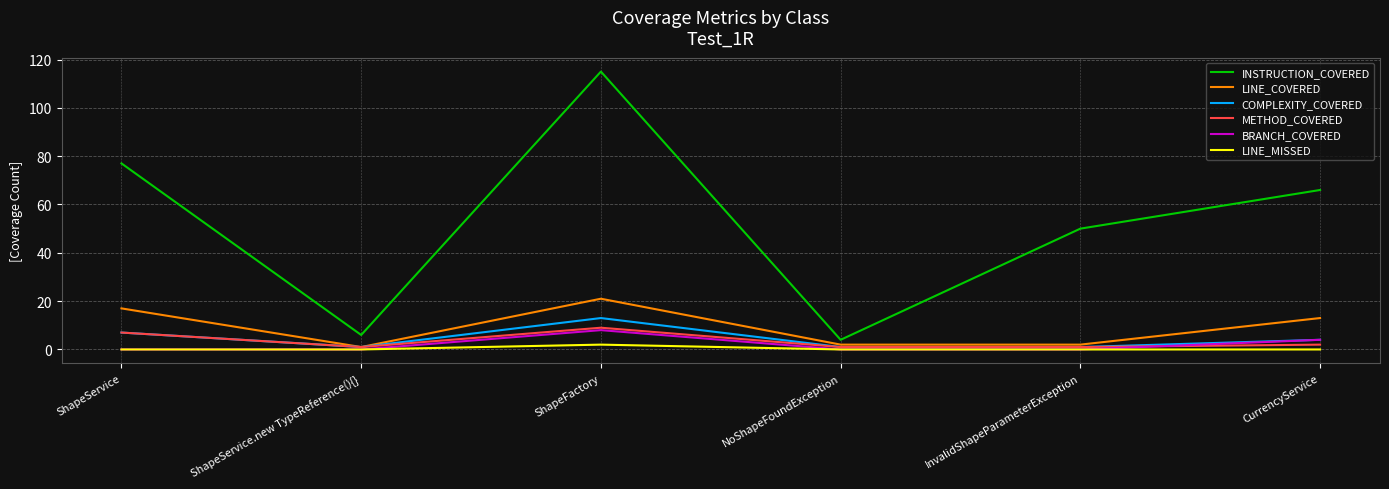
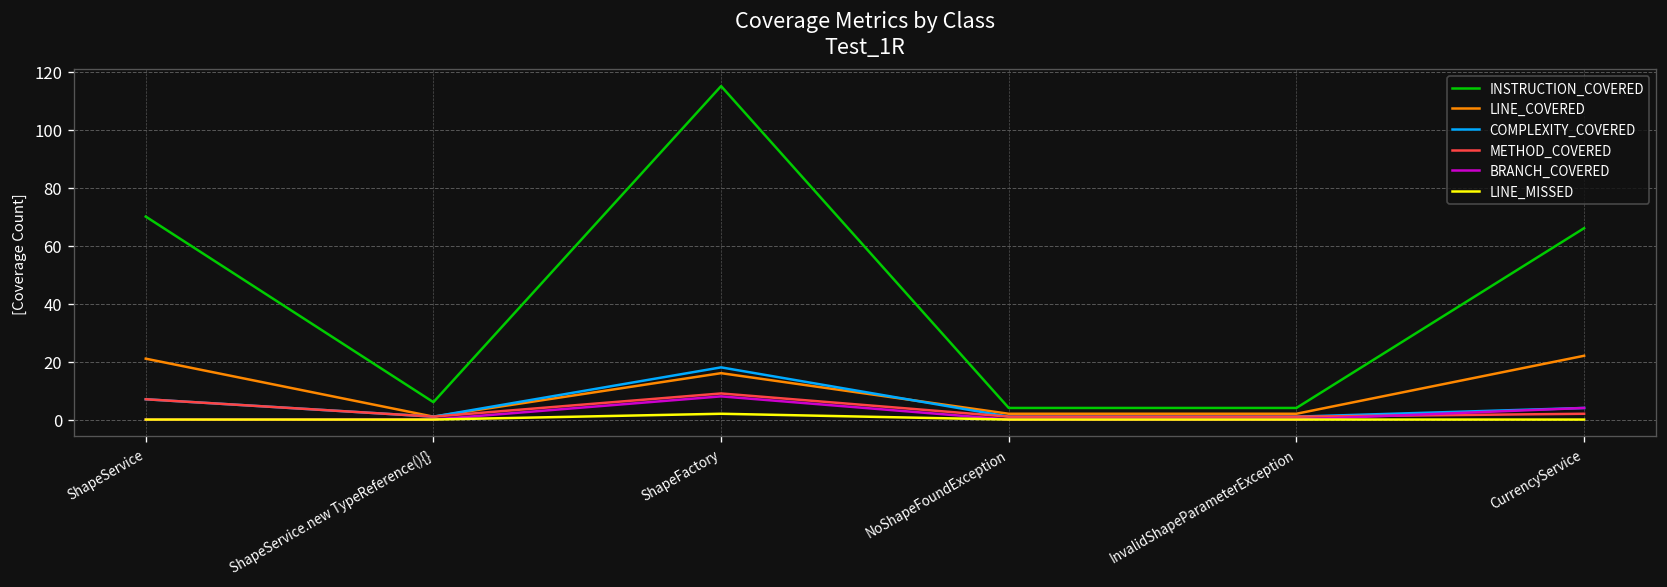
  {
    "INSTRUCTION_COVERED": {
-     "ShapeService": 77,
+     "ShapeService": 70,
      "ShapeService.new TypeReference(){}": 6,
      "ShapeFactory": 115,
      "NoShapeFoundException": 4,
-     "InvalidShapeParameterException": 50,
+     "InvalidShapeParameterException": 4,
      "CurrencyService": 66
    },
    "LINE_COVERED": {
-     "ShapeService": 17,
-     "ShapeFactory": 21,
-     "CurrencyService": 13
+     "ShapeService": 21,
+     "ShapeFactory": 16,
+     "CurrencyService": 22
    },
    "COMPLEXITY_COVERED": {
-     "ShapeFactory": 13
+     "ShapeFactory": 18
    },
    "METHOD_COVERED": {
      "CurrencyService": 2
    },
    "LINE_MISSED": {
      "ShapeFactory": 2,
      "CurrencyService": 0
    }
  }
